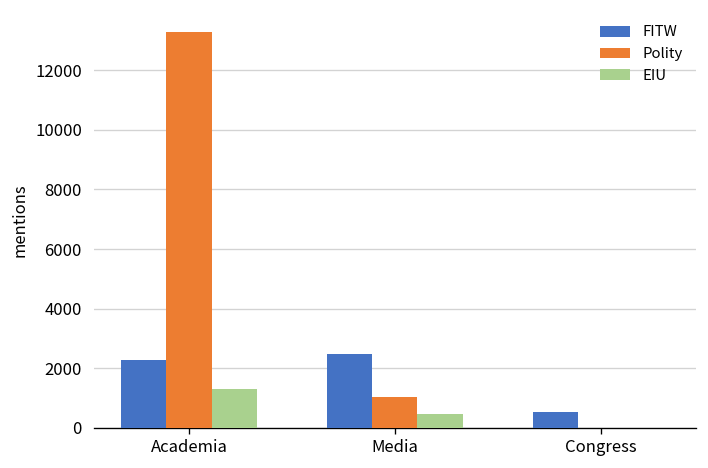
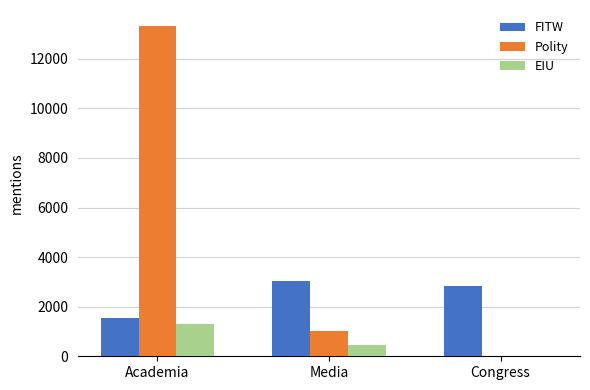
  {
    "FITW": {
-     "Academia": 2300,
-     "Media": 2500,
-     "Congress": 500
+     "Academia": 1500,
+     "Media": 3000,
+     "Congress": 2800
    },
    "Polity": {
      "Academia": 13300,
      "Media": 1000,
      "Congress": 0
    },
    "EIU": {
      "Academia": 1300,
      "Media": 500,
      "Congress": 0
    }
  }
